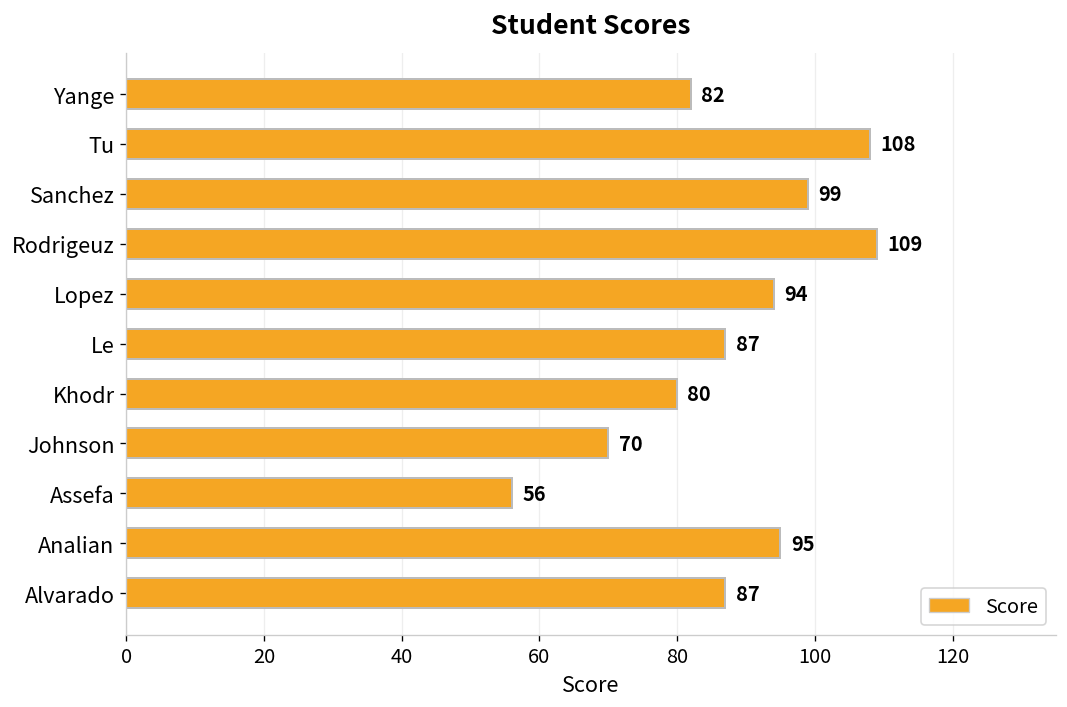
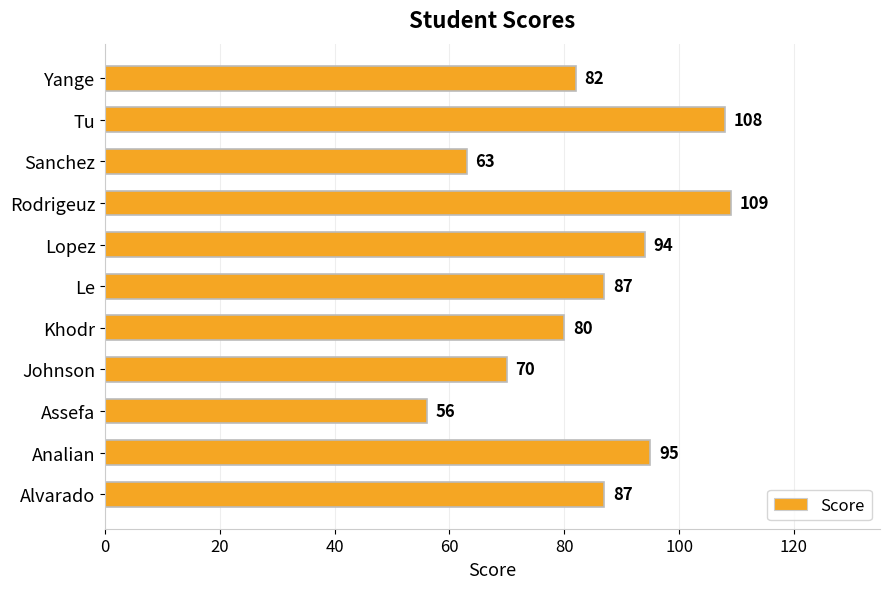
  {
    "Yange": 82,
    "Tu": 108,
-   "Sanchez": 99,
+   "Sanchez": 63,
    "Rodrigeuz": 109,
    "Lopez": 94,
    "Le": 87,
    "Khodr": 80,
    "Johnson": 70,
    "Assefa": 56,
    "Analian": 95,
    "Alvarado": 87
  }
